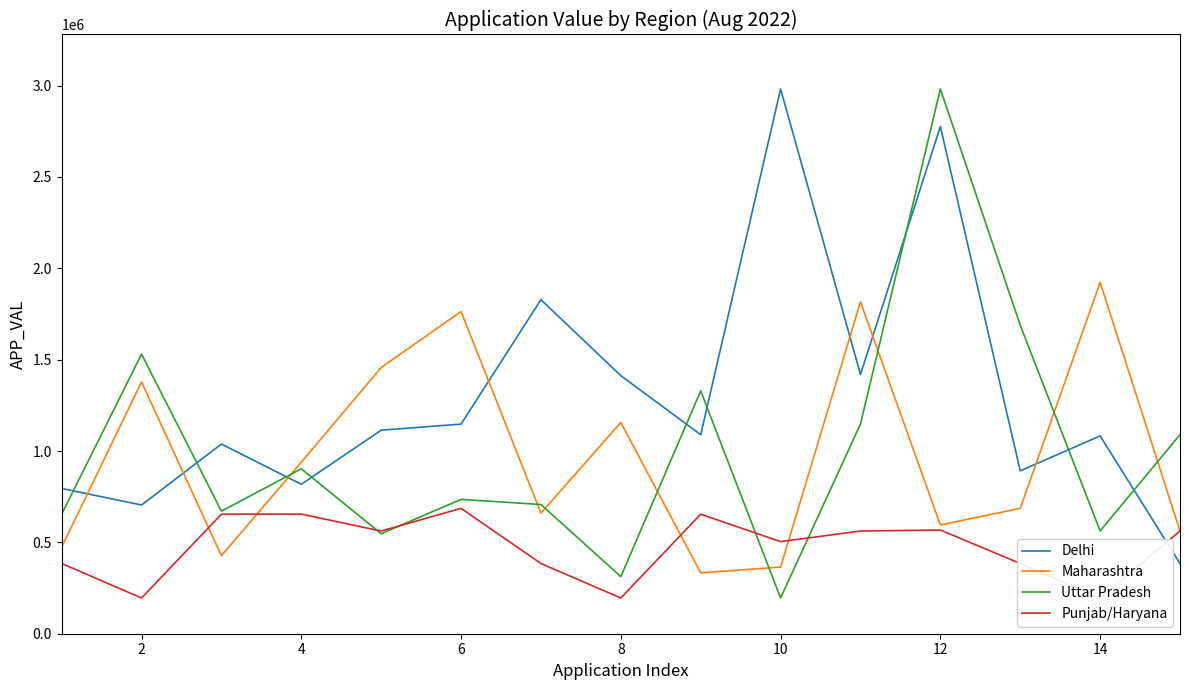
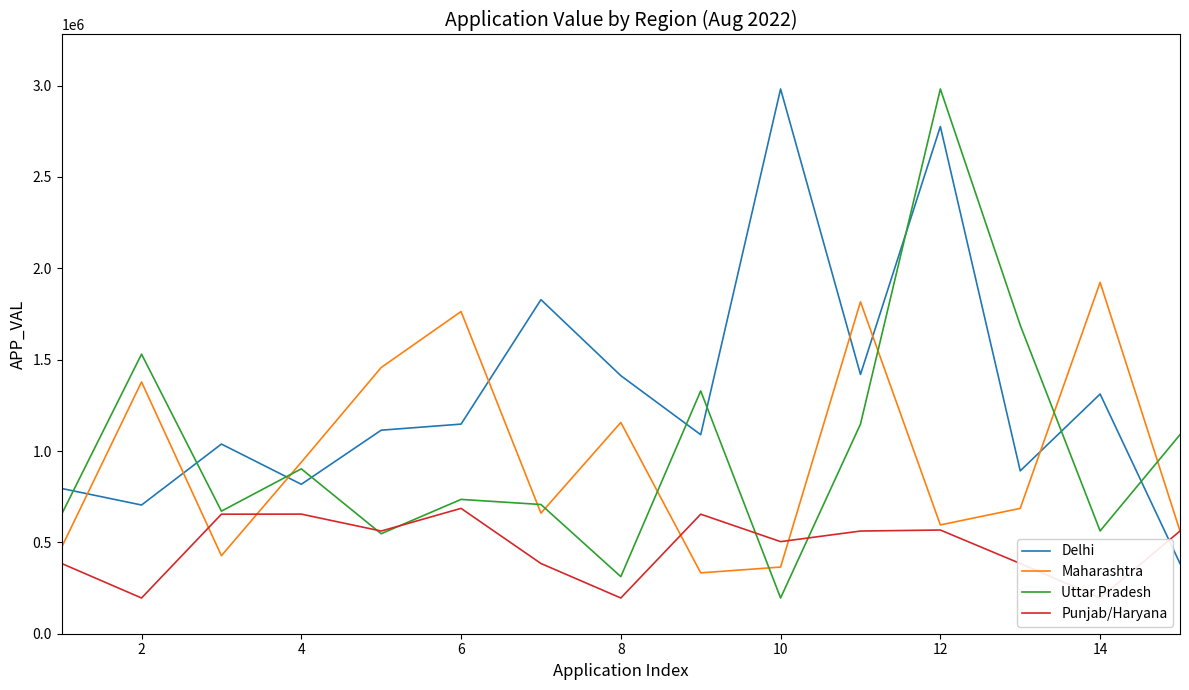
  {
    "Delhi": {
      "2": 700000,
      "4": 820000,
      "6": 1150000,
      "8": 1410000,
      "10": 2980000,
      "12": 2780000,
-     "14": 1080000
+     "14": 1310000
    },
    "Maharashtra": {
      "2": 1380000,
      "4": 940000,
      "6": 1760000,
      "8": 1160000,
      "10": 360000,
      "12": 600000,
      "14": 1920000
    },
    "Uttar Pradesh": {
      "2": 1530000,
      "4": 900000,
      "6": 740000,
      "8": 310000,
      "10": 200000,
      "12": 2980000,
      "14": 560000
    },
    "Punjab/Haryana": {
      "2": 200000,
      "4": 650000,
      "6": 690000,
      "8": 200000,
      "10": 500000,
      "12": 570000
    }
  }
